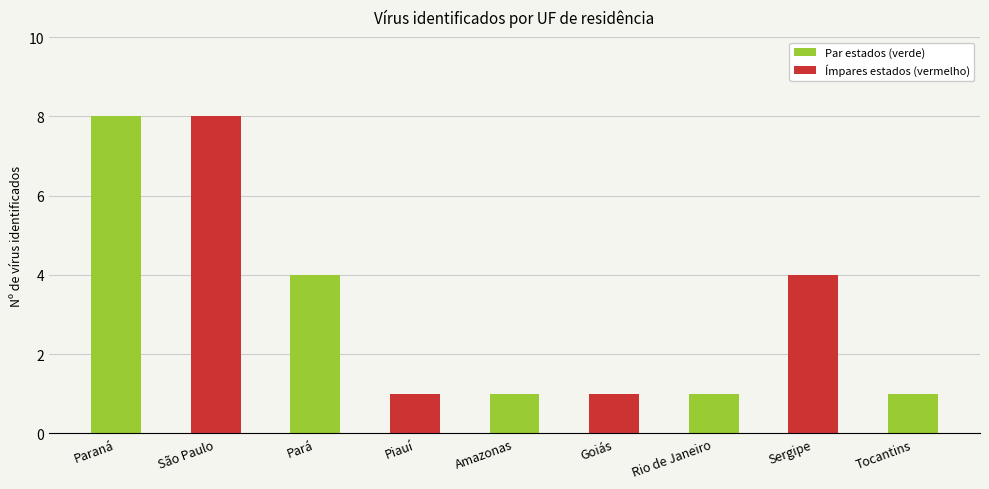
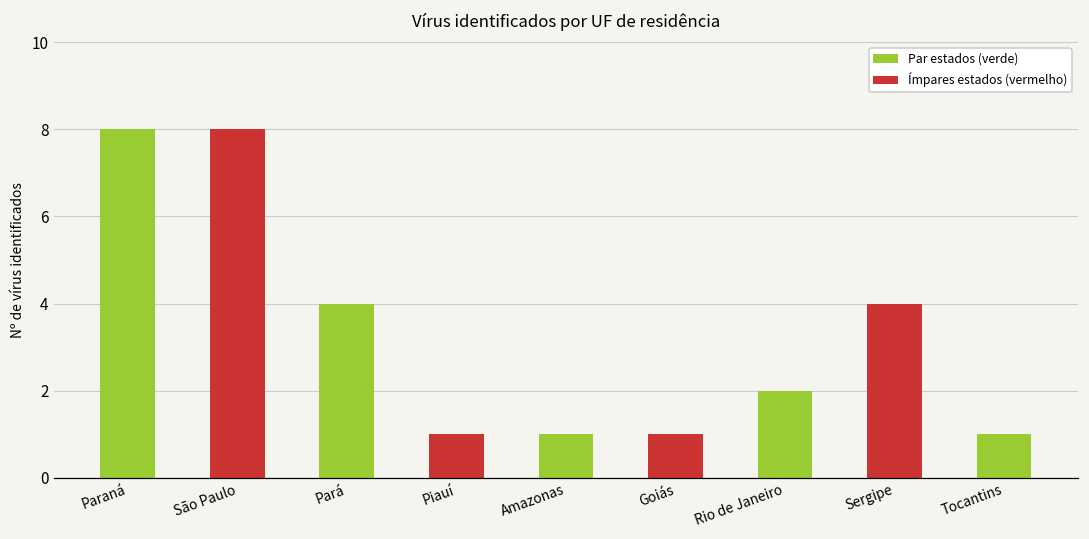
  {
    "Paraná": 8,
    "São Paulo": 8,
    "Pará": 4,
    "Piauí": 1,
    "Amazonas": 1,
    "Goiás": 1,
-   "Rio de Janeiro": 1,
+   "Rio de Janeiro": 2,
    "Sergipe": 4,
    "Tocantins": 1
  }
